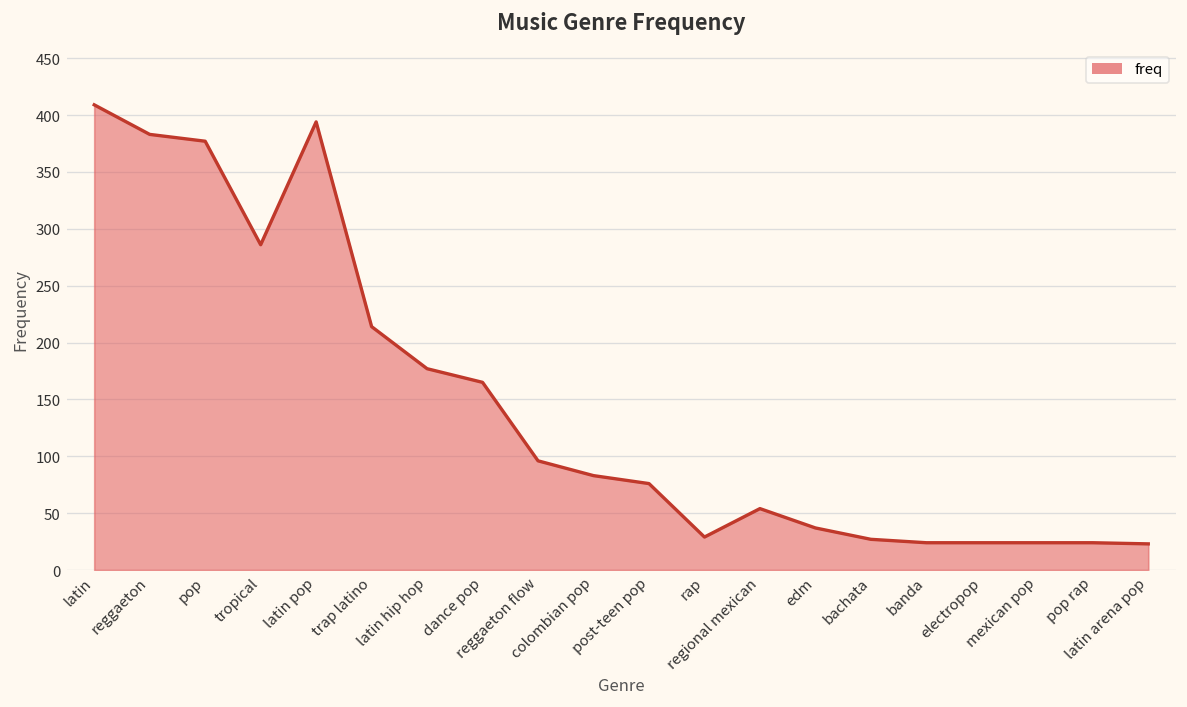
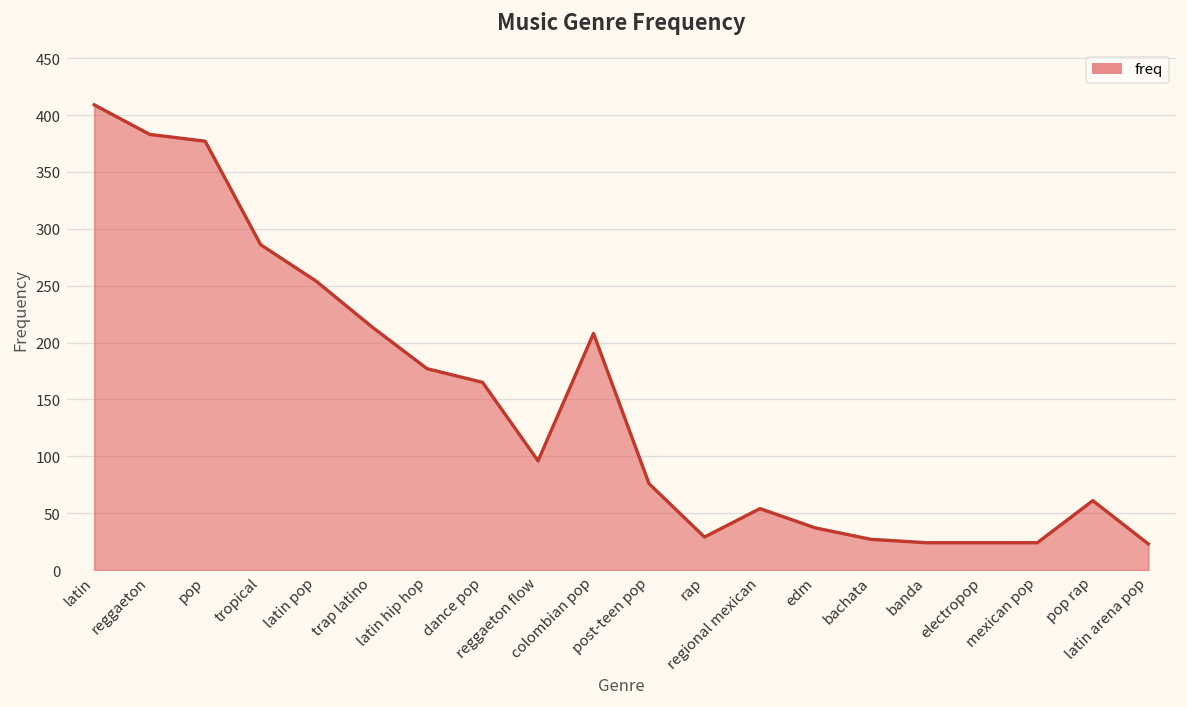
  {
    "latin": 410,
    "reggaeton": 380,
    "pop": 380,
    "tropical": 290,
-   "latin pop": 390,
+   "latin pop": 250,
    "trap latino": 210,
    "latin hip hop": 180,
    "dance pop": 170,
    "reggaeton flow": 100,
-   "colombian pop": 80,
+   "colombian pop": 210,
    "post-teen pop": 80,
    "rap": 30,
    "regional mexican": 50,
    "edm": 40,
    "bachata": 30,
    "banda": 20,
    "electropop": 20,
    "mexican pop": 20,
-   "pop rap": 20,
+   "pop rap": 60,
    "latin arena pop": 20
  }
